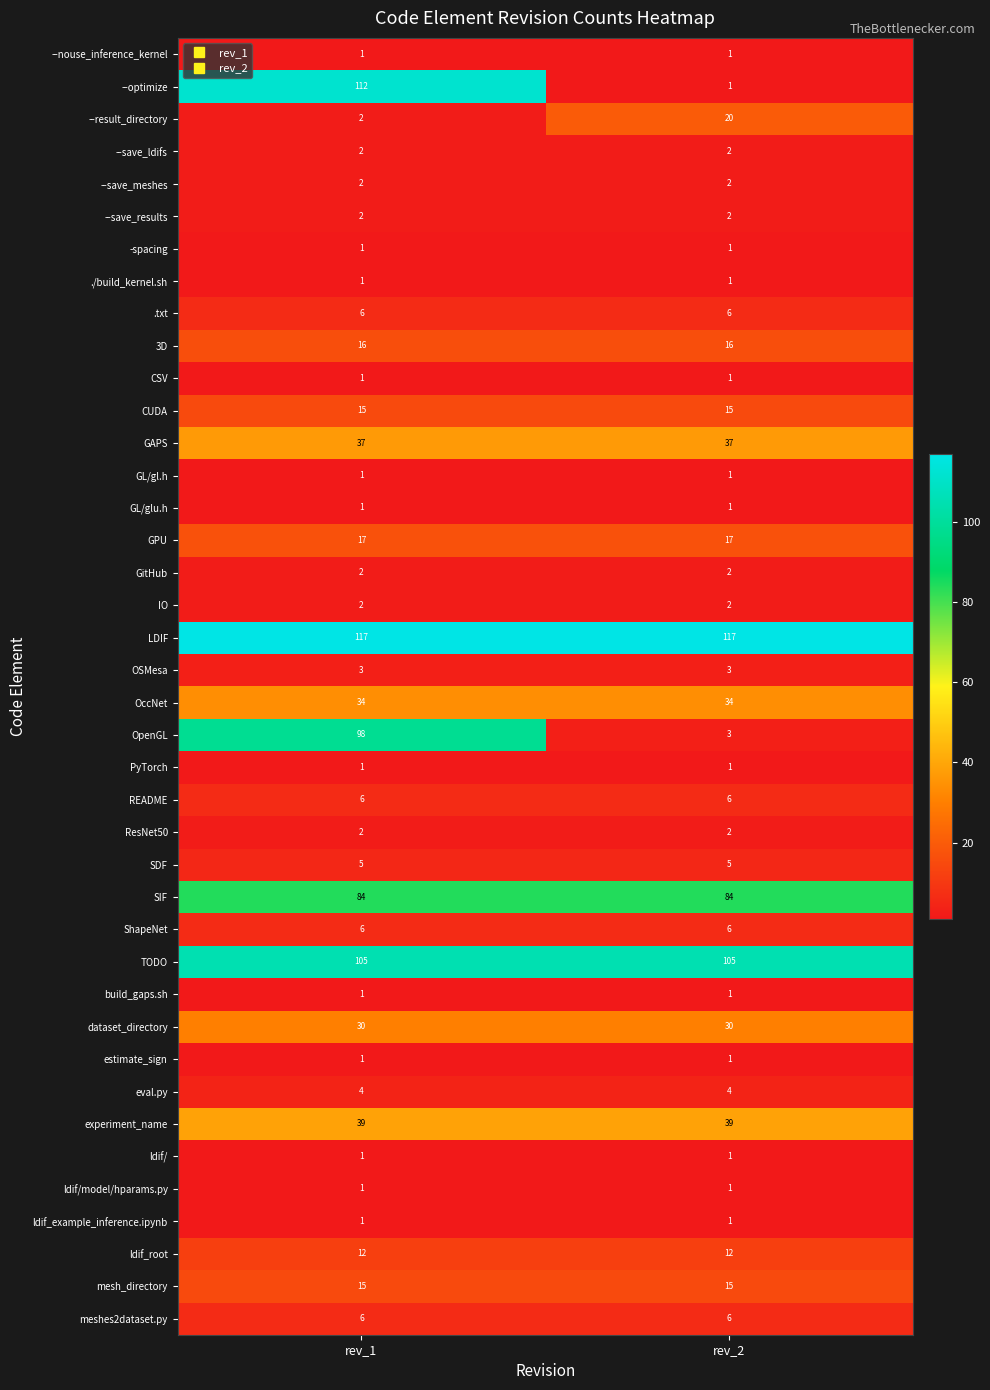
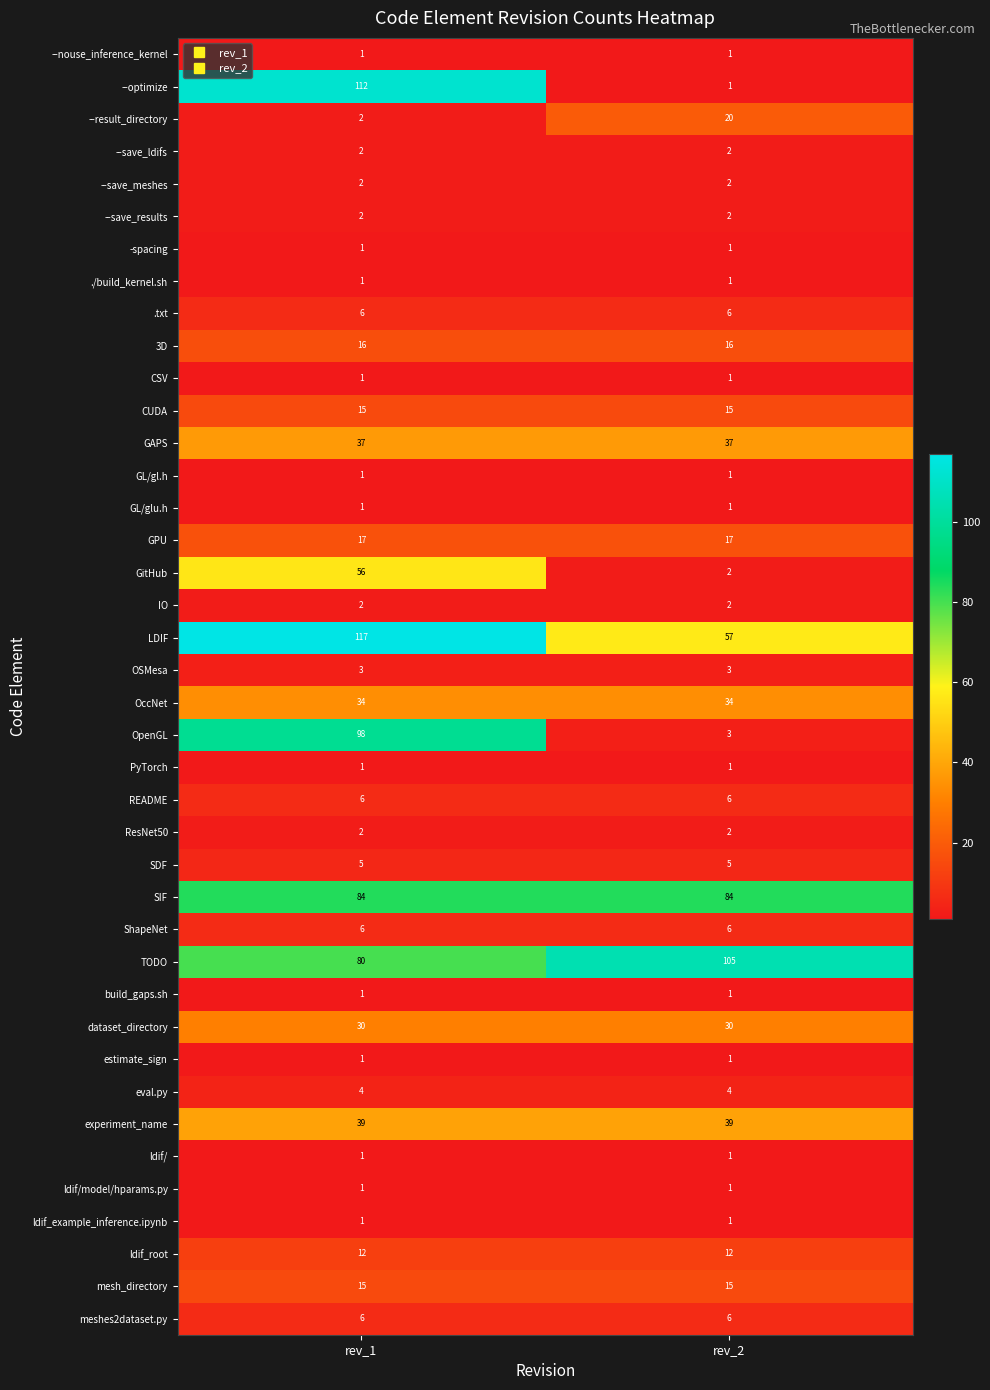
  {
    "--nouse_inference_kernel": {
      "rev_1": 1,
      "rev_2": 1
    },
    "--optimize": {
      "rev_1": 112,
      "rev_2": 1
    },
    "--result_directory": {
      "rev_1": 2,
      "rev_2": 20
    },
    "--save_ldifs": {
      "rev_1": 2,
      "rev_2": 2
    },
    "--save_meshes": {
      "rev_1": 2,
      "rev_2": 2
    },
    "--save_results": {
      "rev_1": 2,
      "rev_2": 2
    },
    "-spacing": {
      "rev_1": 1,
      "rev_2": 1
    },
    "./build_kernel.sh": {
      "rev_1": 1,
      "rev_2": 1
    },
    ".txt": {
      "rev_1": 6,
      "rev_2": 6
    },
    "3D": {
      "rev_1": 16,
      "rev_2": 16
    },
    "CSV": {
      "rev_1": 1,
      "rev_2": 1
    },
    "CUDA": {
      "rev_1": 15,
      "rev_2": 15
    },
    "GAPS": {
      "rev_1": 37,
      "rev_2": 37
    },
    "GL/gl.h": {
      "rev_1": 1,
      "rev_2": 1
    },
    "GL/glu.h": {
      "rev_1": 1,
      "rev_2": 1
    },
    "GPU": {
      "rev_1": 17,
      "rev_2": 17
    },
    "GitHub": {
-     "rev_1": 2,
+     "rev_1": 56,
      "rev_2": 2
    },
    "IO": {
      "rev_1": 2,
      "rev_2": 2
    },
    "LDIF": {
      "rev_1": 117,
-     "rev_2": 117
+     "rev_2": 57
    },
    "OSMesa": {
      "rev_1": 3,
      "rev_2": 3
    },
    "OccNet": {
      "rev_1": 34,
      "rev_2": 34
    },
    "OpenGL": {
      "rev_1": 98,
      "rev_2": 3
    },
    "PyTorch": {
      "rev_1": 1,
      "rev_2": 1
    },
    "README": {
      "rev_1": 6,
      "rev_2": 6
    },
    "ResNet50": {
      "rev_1": 2,
      "rev_2": 2
    },
    "SDF": {
      "rev_1": 5,
      "rev_2": 5
    },
    "SIF": {
      "rev_1": 84,
      "rev_2": 84
    },
    "ShapeNet": {
      "rev_1": 6,
      "rev_2": 6
    },
    "TODO": {
-     "rev_1": 105,
+     "rev_1": 80,
      "rev_2": 105
    },
    "build_gaps.sh": {
      "rev_1": 1,
      "rev_2": 1
    },
    "dataset_directory": {
      "rev_1": 30,
      "rev_2": 30
    },
    "estimate_sign": {
      "rev_1": 1,
      "rev_2": 1
    },
    "eval.py": {
      "rev_1": 4,
      "rev_2": 4
    },
    "experiment_name": {
      "rev_1": 39,
      "rev_2": 39
    },
    "ldif/": {
      "rev_1": 1,
      "rev_2": 1
    },
    "ldif/model/hparams.py": {
      "rev_1": 1,
      "rev_2": 1
    },
    "ldif_example_inference.ipynb": {
      "rev_1": 1,
      "rev_2": 1
    },
    "ldif_root": {
      "rev_1": 12,
      "rev_2": 12
    },
    "mesh_directory": {
      "rev_1": 15,
      "rev_2": 15
    },
    "meshes2dataset.py": {
      "rev_1": 6,
      "rev_2": 6
    }
  }
